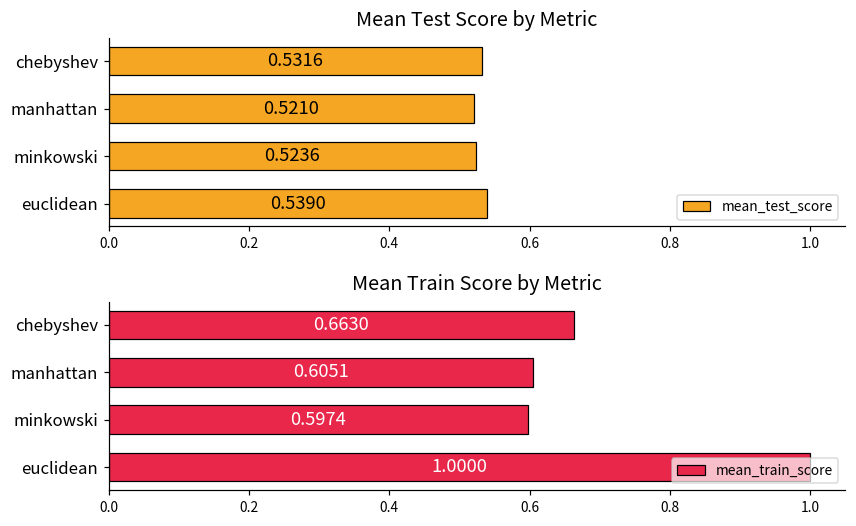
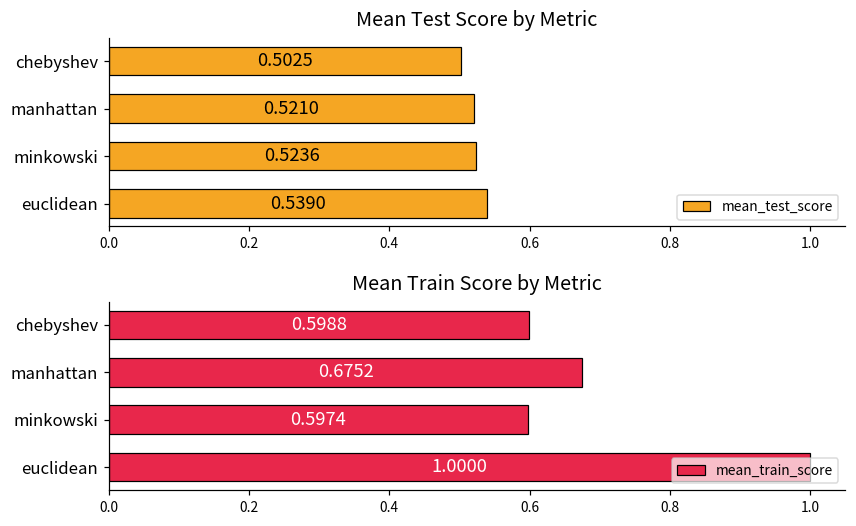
  {
    "Mean Test Score by Metric": {
-     "chebyshev": 0.5316,
+     "chebyshev": 0.5025,
      "manhattan": 0.5210,
      "minkowski": 0.5236,
      "euclidean": 0.5390
    },
    "Mean Train Score by Metric": {
-     "chebyshev": 0.6630,
-     "manhattan": 0.6051,
+     "chebyshev": 0.5988,
+     "manhattan": 0.6752,
      "minkowski": 0.5974
    }
  }
